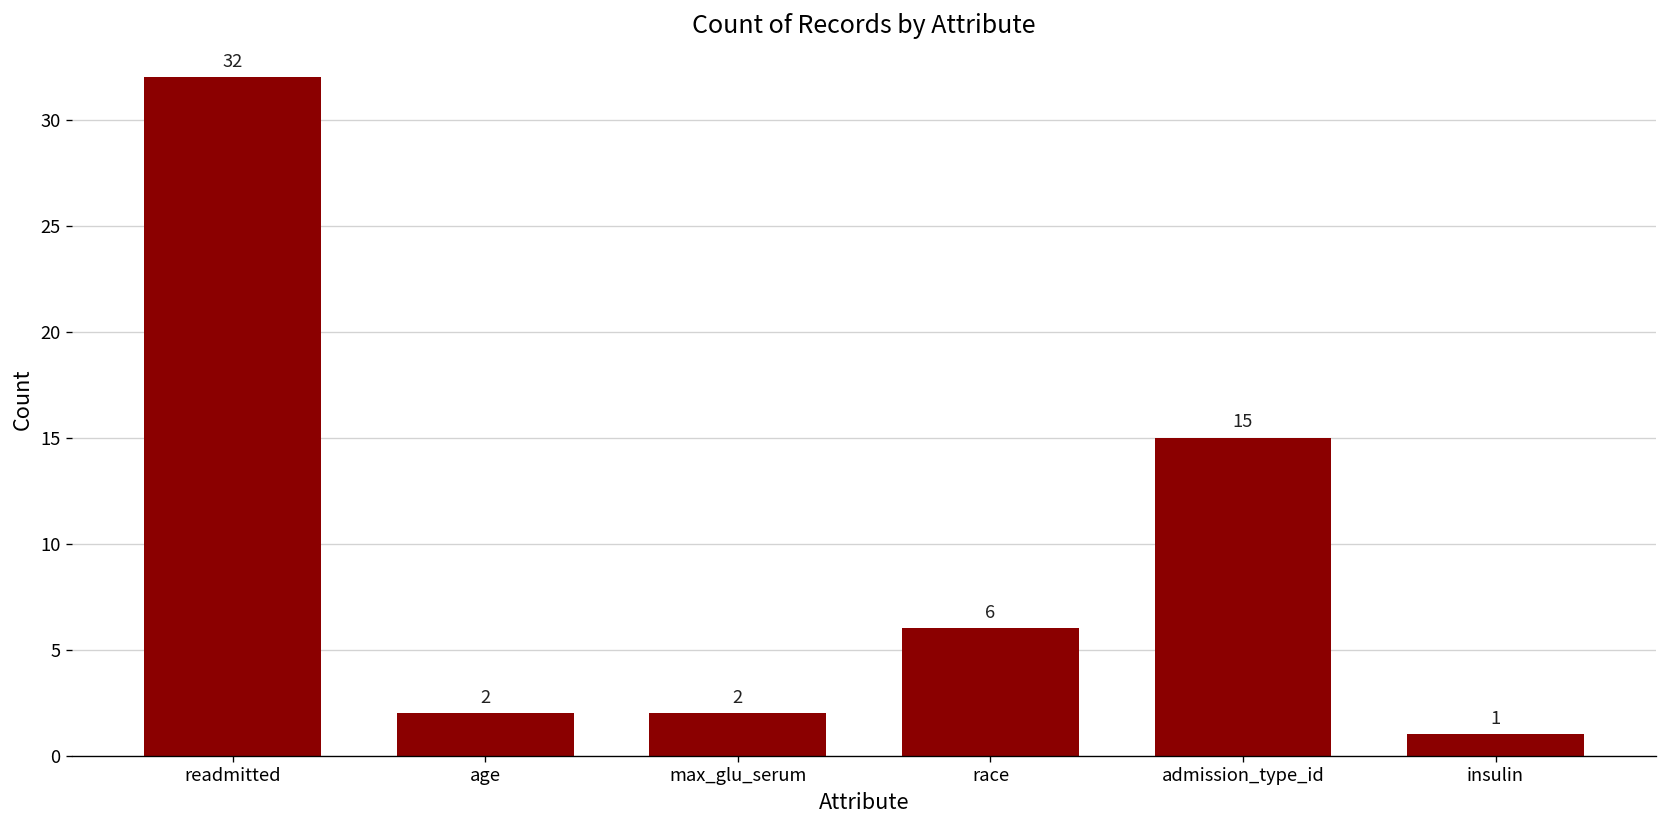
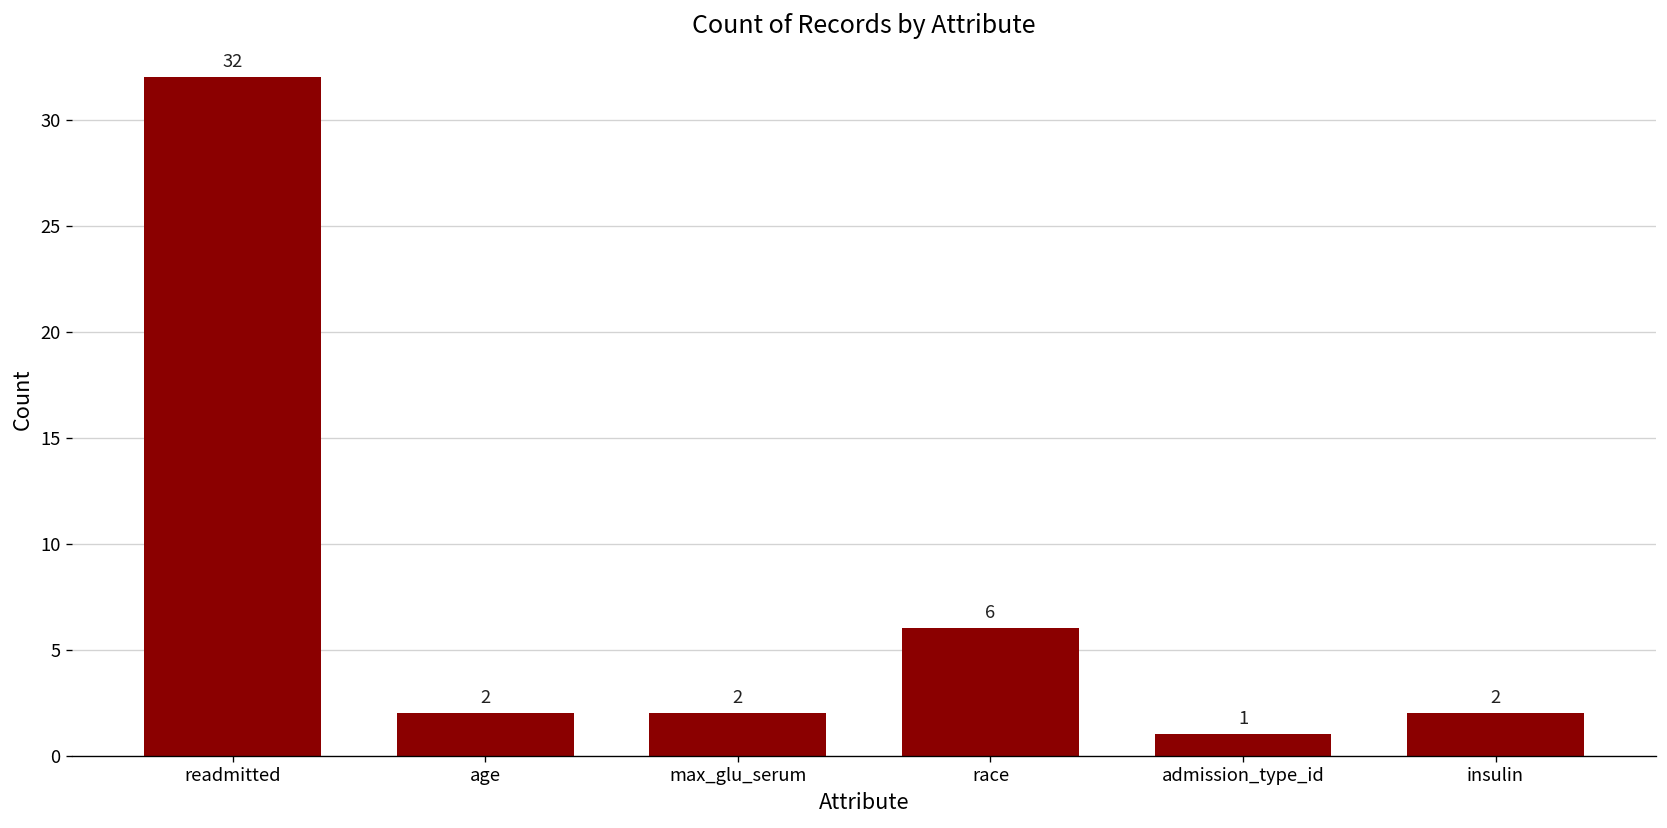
  {
    "readmitted": 32,
    "age": 2,
    "max_glu_serum": 2,
    "race": 6,
-   "admission_type_id": 15,
-   "insulin": 1
+   "admission_type_id": 1,
+   "insulin": 2
  }
